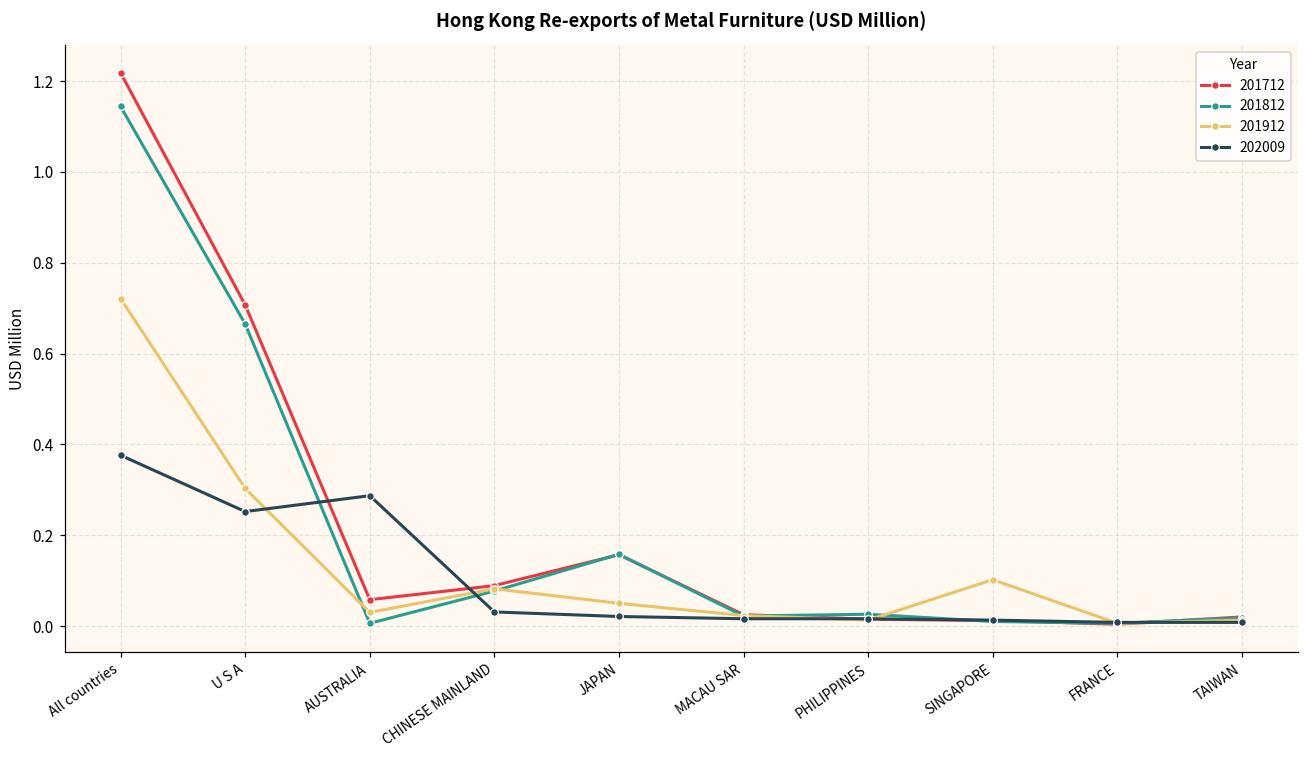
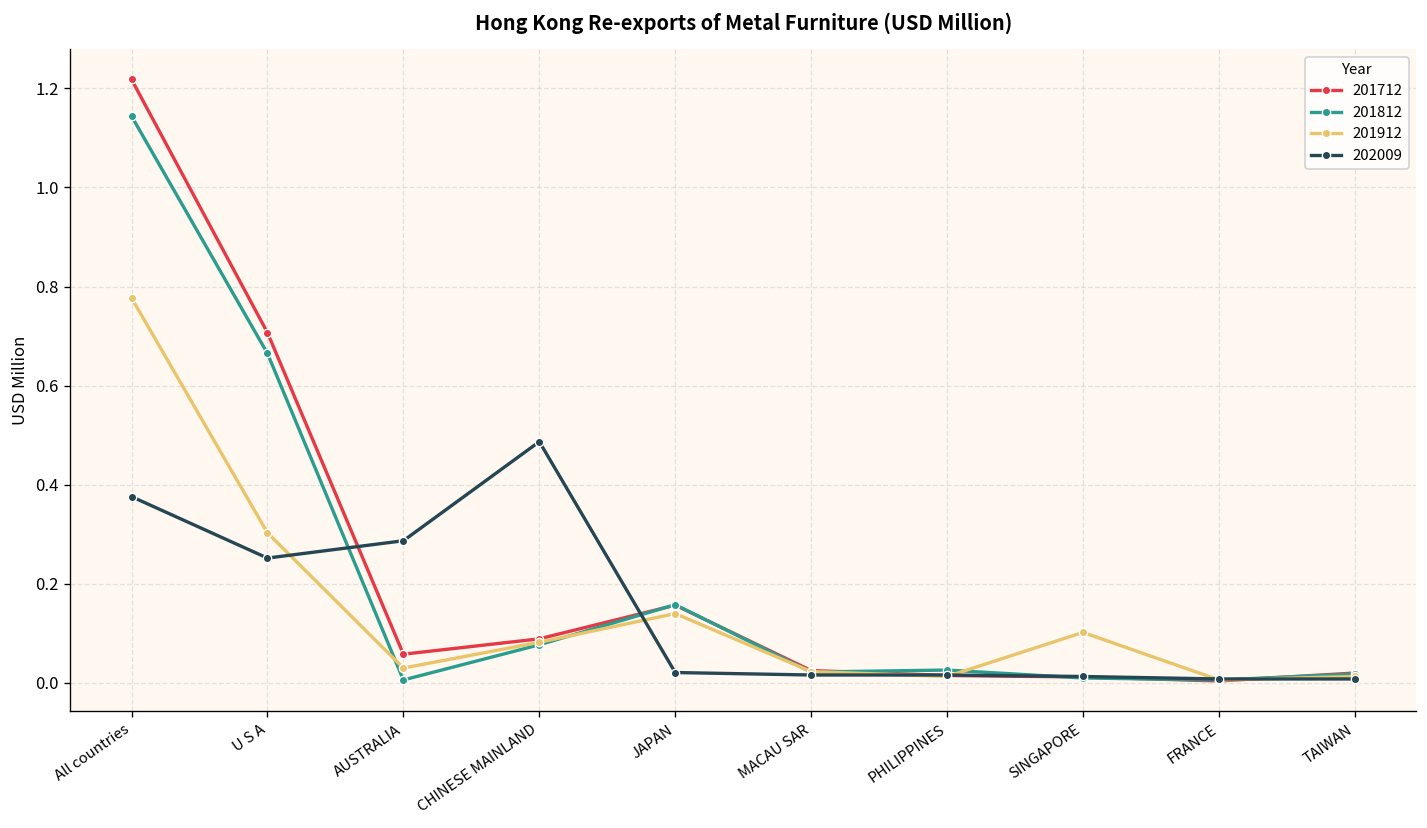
  {
    "201712": {
      "All countries": 1.22,
      "U S A": 0.71,
      "AUSTRALIA": 0.06,
      "CHINESE MAINLAND": 0.09
    },
    "201812": {
      "All countries": 1.14,
      "U S A": 0.67,
      "AUSTRALIA": 0.01,
      "PHILIPPINES": 0.03
    },
    "201912": {
-     "All countries": 0.72,
+     "All countries": 0.78,
      "U S A": 0.30,
      "AUSTRALIA": 0.03,
-     "JAPAN": 0.05,
+     "JAPAN": 0.14,
      "SINGAPORE": 0.10
    },
    "202009": {
      "All countries": 0.38,
      "U S A": 0.25,
      "AUSTRALIA": 0.29,
-     "CHINESE MAINLAND": 0.03,
+     "CHINESE MAINLAND": 0.49,
      "JAPAN": 0.02
    }
  }
